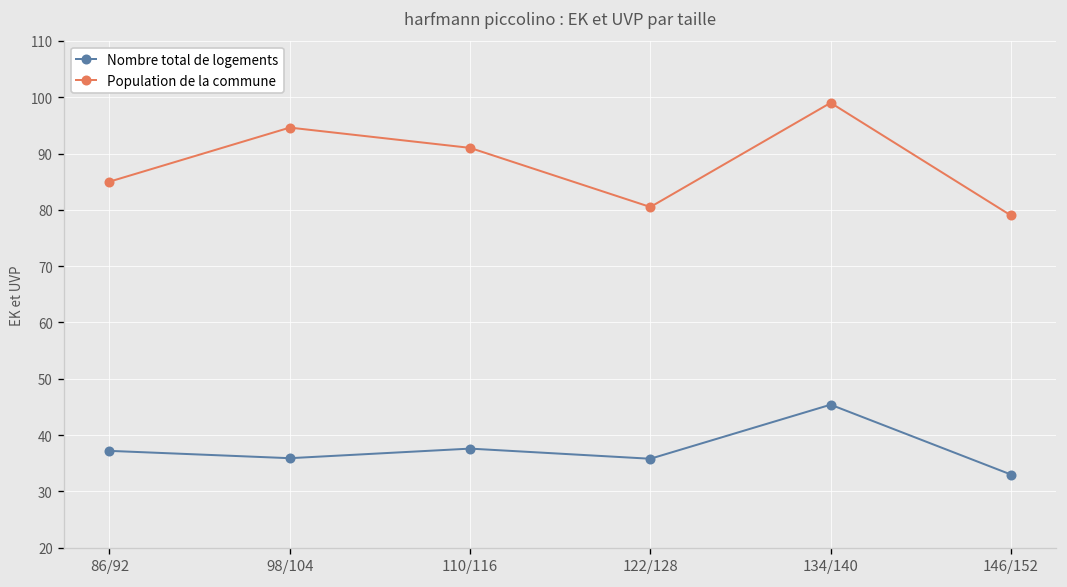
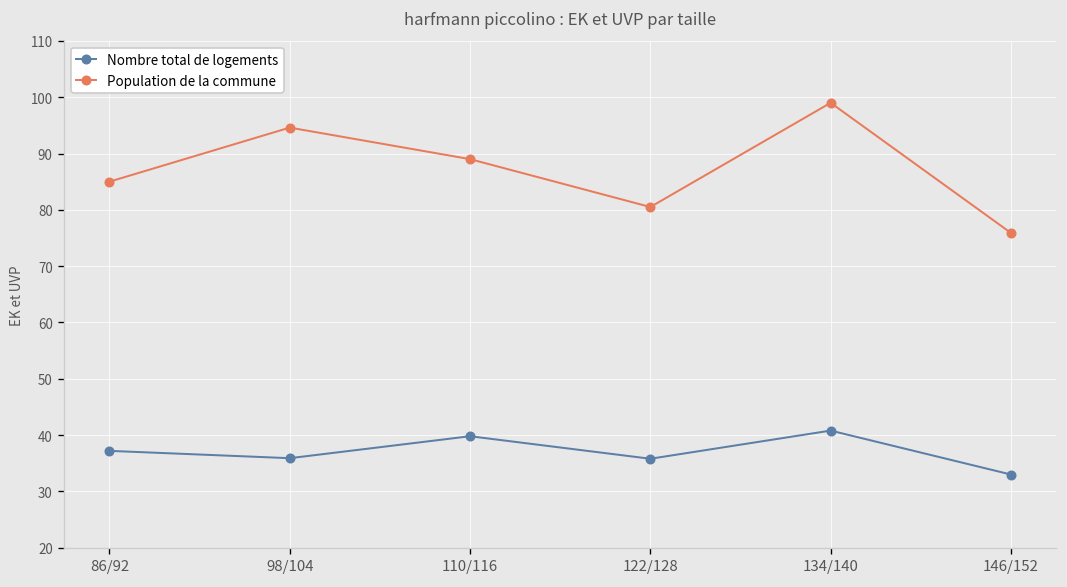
  {
    "Nombre total de logements": {
      "86/92": 37,
      "98/104": 36,
-     "110/116": 38,
+     "110/116": 40,
      "122/128": 36,
-     "134/140": 45,
+     "134/140": 41,
      "146/152": 33
    },
    "Population de la commune": {
      "86/92": 85,
      "98/104": 95,
-     "110/116": 91,
+     "110/116": 89,
      "122/128": 81,
      "134/140": 99,
-     "146/152": 79
+     "146/152": 76
    }
  }
